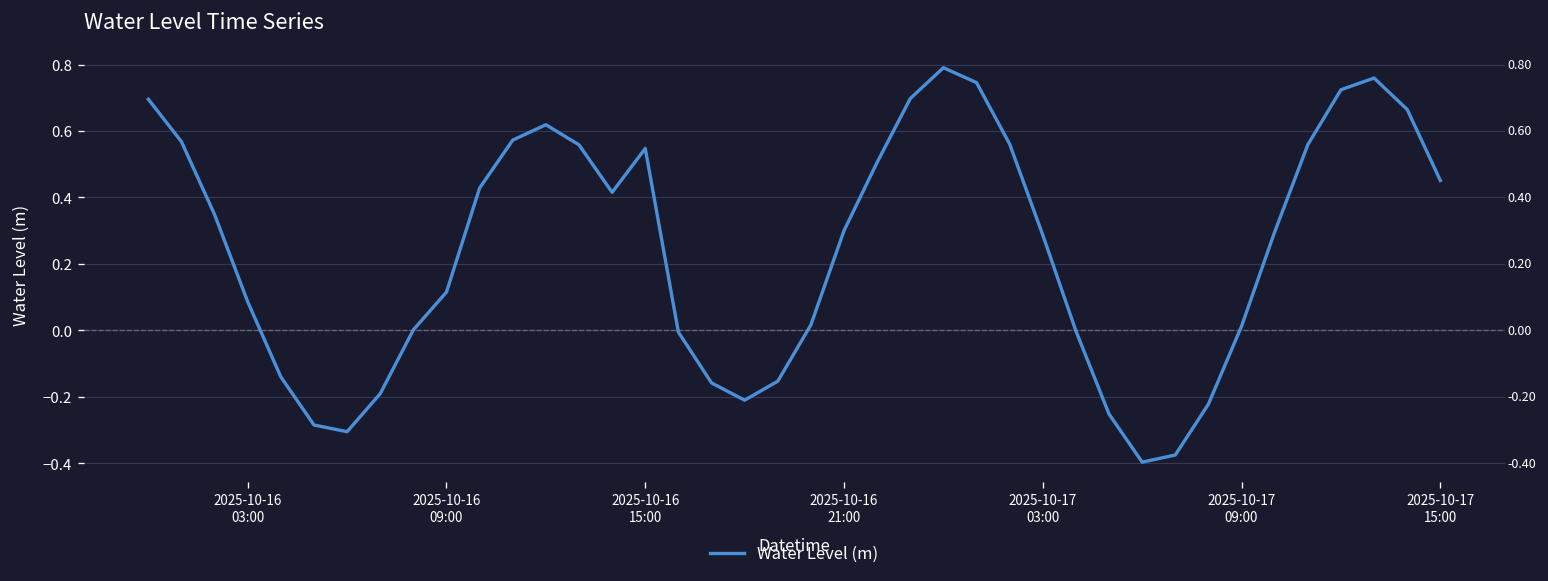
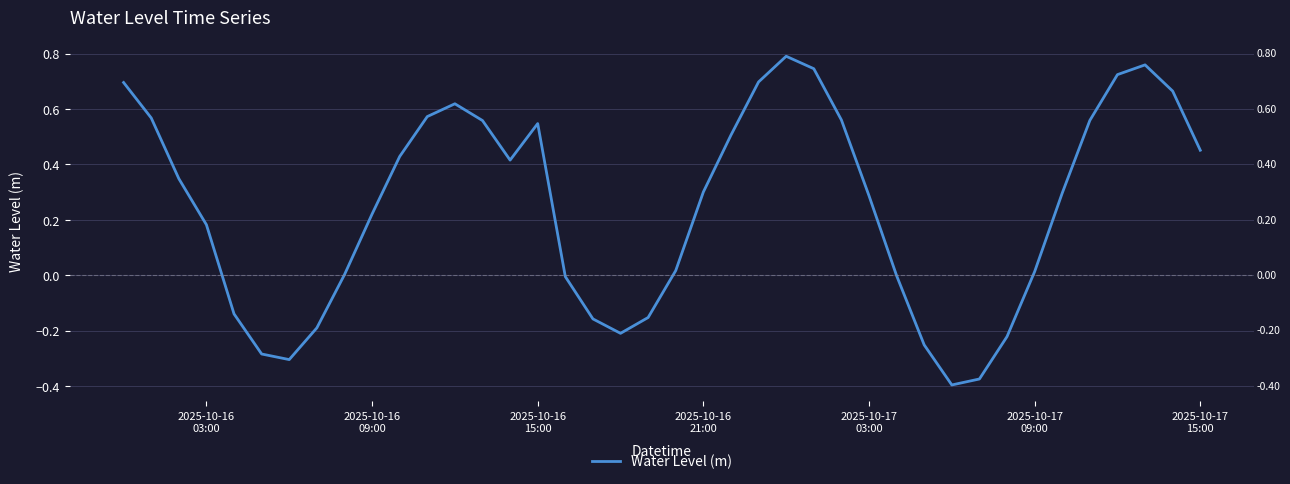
  {
-   "2025-10-16 03:00": 0.09,
-   "2025-10-16 09:00": 0.12,
+   "2025-10-16 03:00": 0.18,
+   "2025-10-16 09:00": 0.22,
    "2025-10-16 15:00": 0.55,
    "2025-10-16 21:00": 0.30,
    "2025-10-17 03:00": 0.29,
    "2025-10-17 09:00": 0.01,
    "2025-10-17 15:00": 0.45
  }
